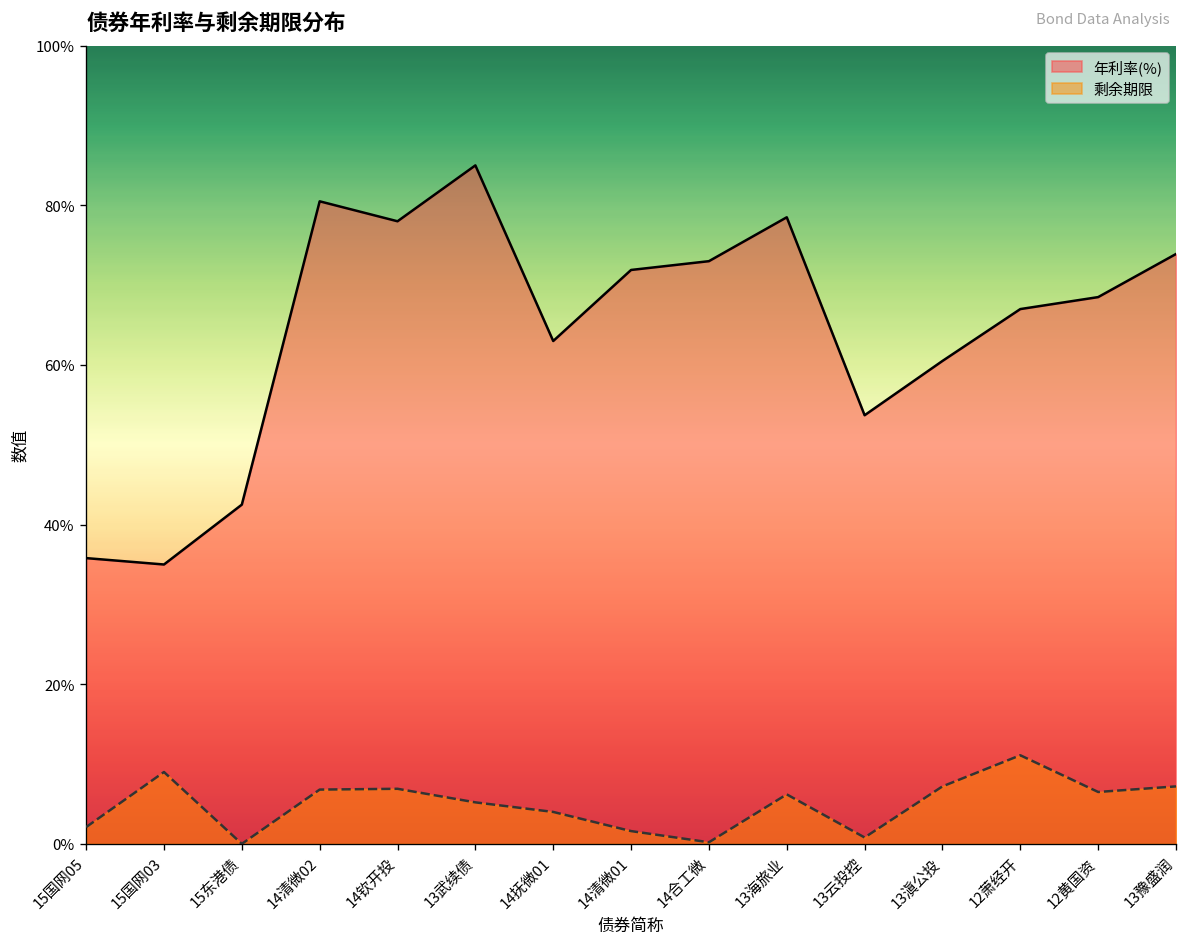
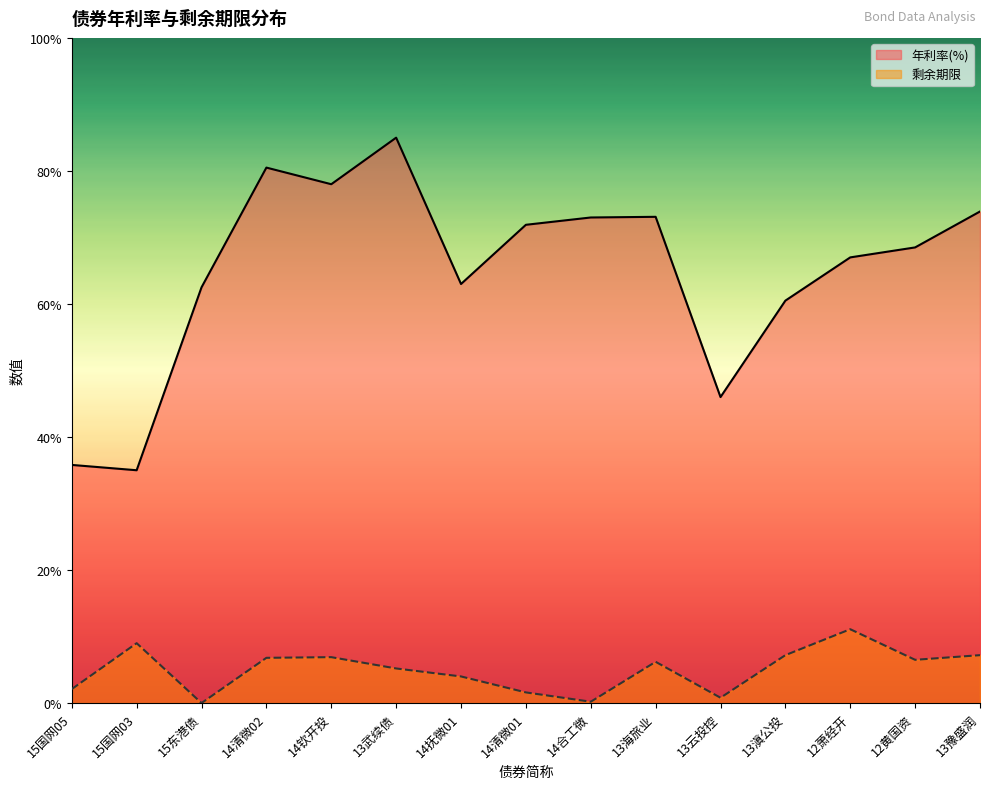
  {
    "年利率(%)": {
      "15国网05": "36%",
      "15国网03": "35%",
-     "15东港债": "43%",
+     "15东港债": "63%",
      "14清微02": "81%",
      "14钦开投": "78%",
      "13武续债": "85%",
      "14抚微01": "63%",
      "14清微01": "72%",
      "14合工微": "73%",
-     "13海旅业": "79%",
-     "13云投控": "54%",
+     "13海旅业": "73%",
+     "13云投控": "46%",
      "13滇公投": "61%",
      "12萧经开": "67%",
      "12黄国资": "69%",
      "13豫盛润": "74%"
    },
    "剩余期限": {
      "15国网05": "2%",
      "15国网03": "9%",
      "15东港债": "0%",
      "14清微02": "7%",
      "14钦开投": "7%",
      "13武续债": "5%",
      "14抚微01": "4%",
      "14清微01": "2%",
      "14合工微": "0%",
      "13海旅业": "6%",
      "13云投控": "1%",
      "13滇公投": "7%",
      "12萧经开": "11%",
      "12黄国资": "7%",
      "13豫盛润": "7%"
    }
  }
